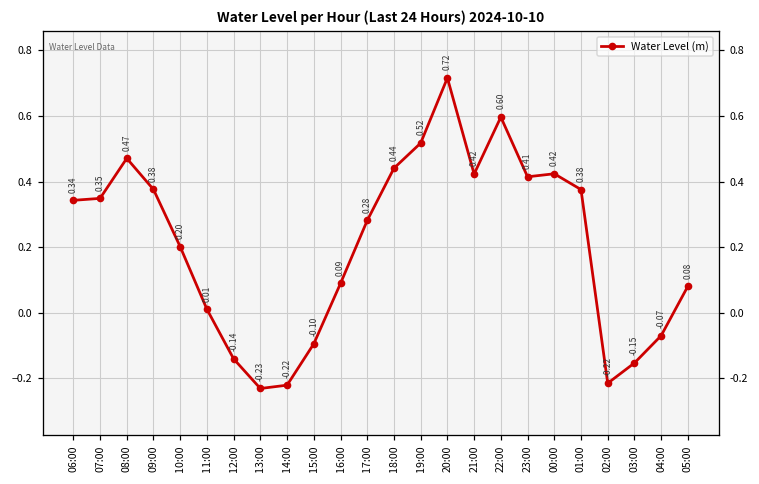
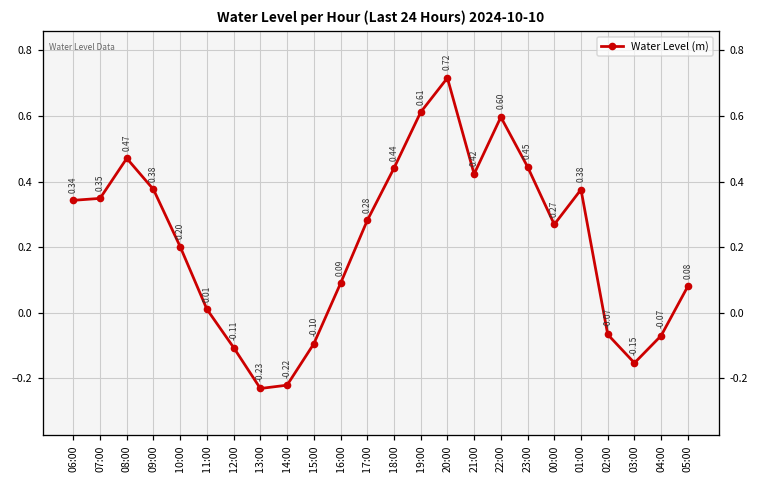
  {
    "06:00": 0.34,
    "07:00": 0.35,
    "08:00": 0.47,
    "09:00": 0.38,
    "10:00": 0.20,
    "11:00": 0.01,
-   "12:00": -0.14,
+   "12:00": -0.11,
    "13:00": -0.23,
    "14:00": -0.22,
    "15:00": -0.10,
    "16:00": 0.09,
    "17:00": 0.28,
    "18:00": 0.44,
-   "19:00": 0.52,
+   "19:00": 0.61,
    "20:00": 0.72,
    "21:00": 0.42,
    "22:00": 0.60,
-   "23:00": 0.41,
-   "00:00": 0.42,
+   "23:00": 0.45,
+   "00:00": 0.27,
    "01:00": 0.38,
-   "02:00": -0.22,
+   "02:00": -0.07,
    "03:00": -0.15,
    "04:00": -0.07,
    "05:00": 0.08
  }
